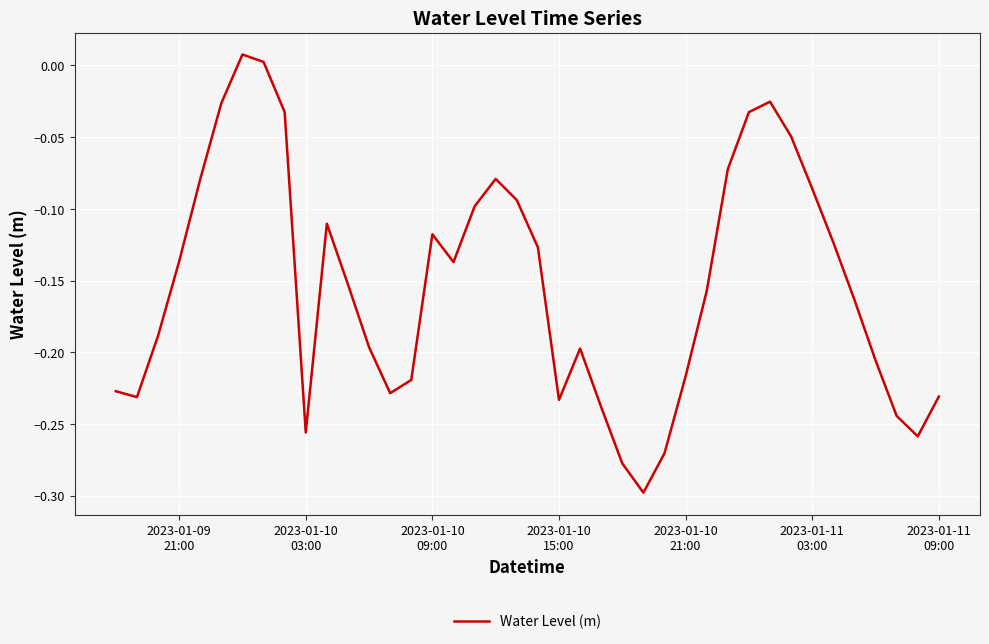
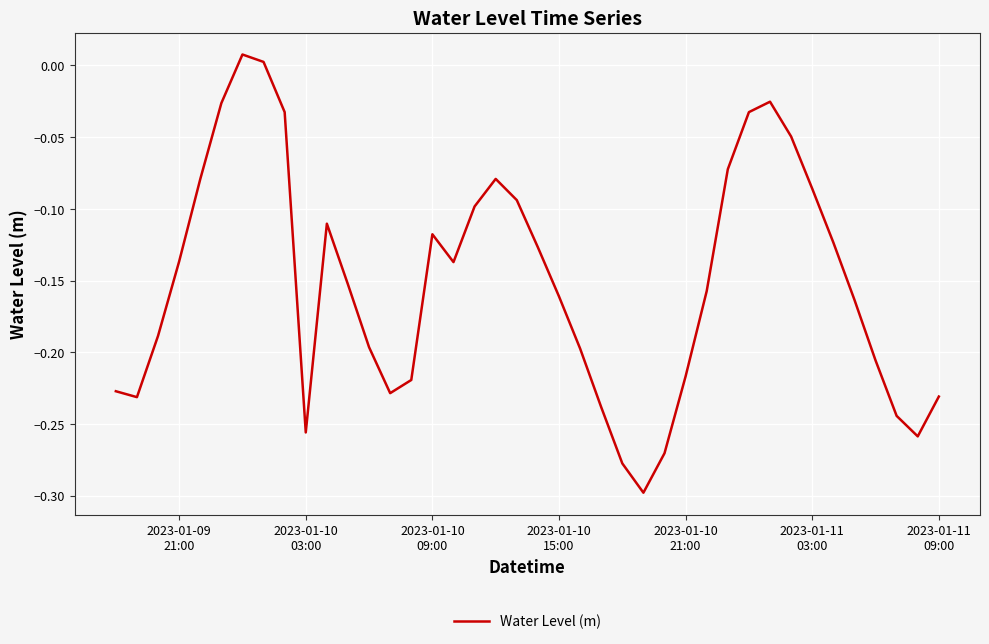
  {
    "2023-01-09 21:00": -0.137,
    "2023-01-10 03:00": -0.256,
    "2023-01-10 09:00": -0.118,
-   "2023-01-10 15:00": -0.233,
+   "2023-01-10 15:00": -0.161,
    "2023-01-10 21:00": -0.217,
    "2023-01-11 03:00": -0.086,
    "2023-01-11 09:00": -0.231
  }
